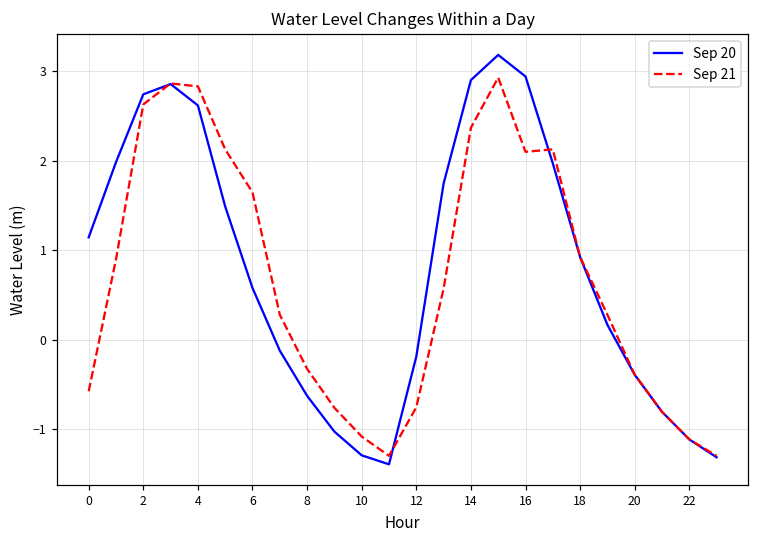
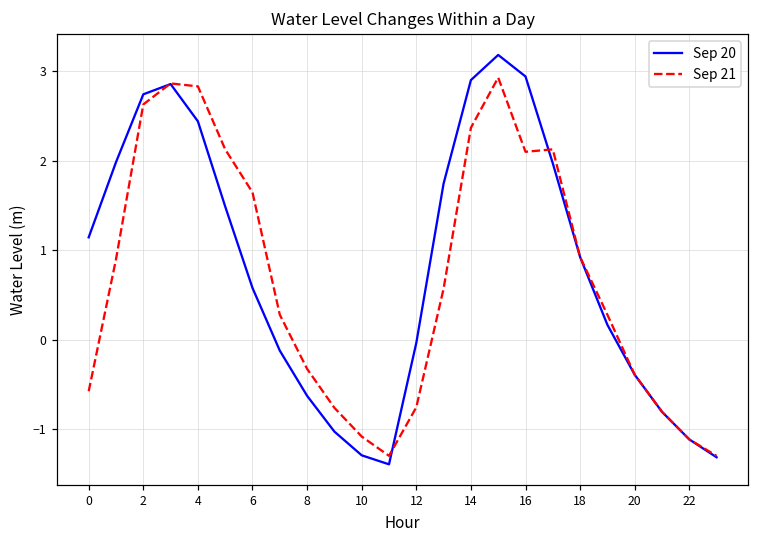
  {
    "Sep 20": {
      "0": 1.1,
      "2": 2.7,
-     "4": 2.6,
+     "4": 2.4,
      "6": 0.6,
      "8": -0.6,
      "10": -1.3,
-     "12": -0.2,
+     "12": 0.0,
      "14": 2.9,
      "16": 2.9
    },
    "Sep 21": {
      "0": -0.6,
      "2": 2.6,
      "4": 2.8,
      "6": 1.6,
      "8": -0.3,
      "10": -1.1,
      "12": -0.8,
      "14": 2.4,
      "16": 2.1
    }
  }
